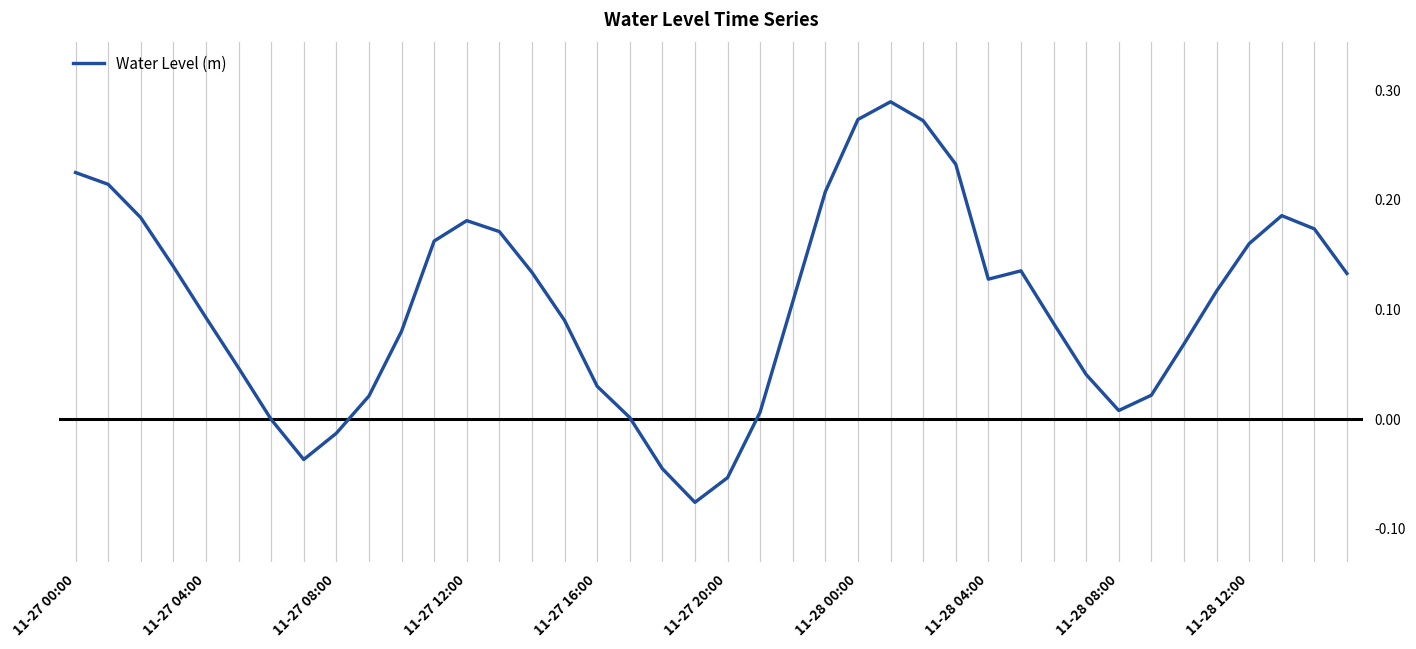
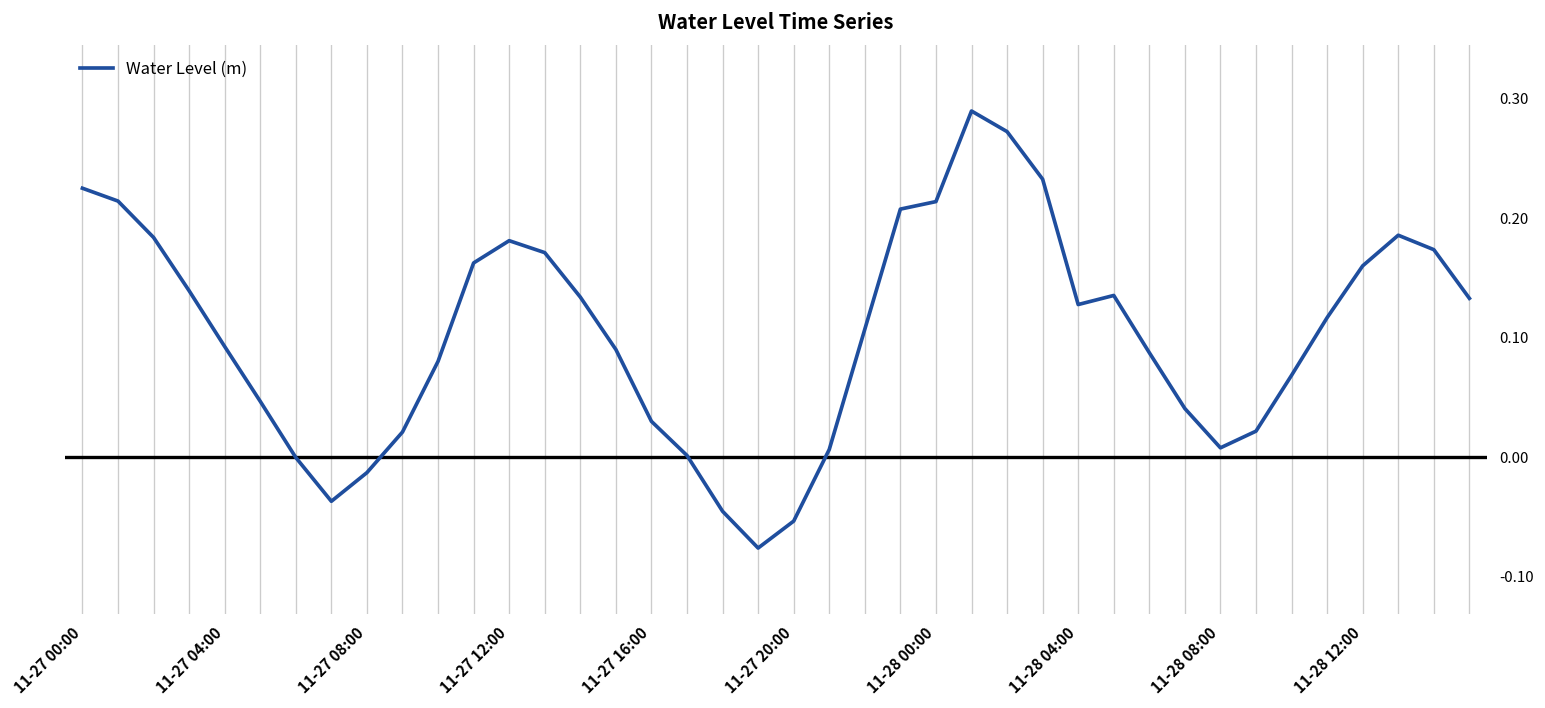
  {
    "11-27 00:00": 0.23,
    "11-27 04:00": 0.09,
    "11-27 08:00": -0.01,
    "11-27 12:00": 0.18,
    "11-27 16:00": 0.03,
    "11-27 20:00": -0.05,
-   "11-28 00:00": 0.27,
+   "11-28 00:00": 0.21,
    "11-28 04:00": 0.13,
    "11-28 08:00": 0.01,
    "11-28 12:00": 0.16
  }
